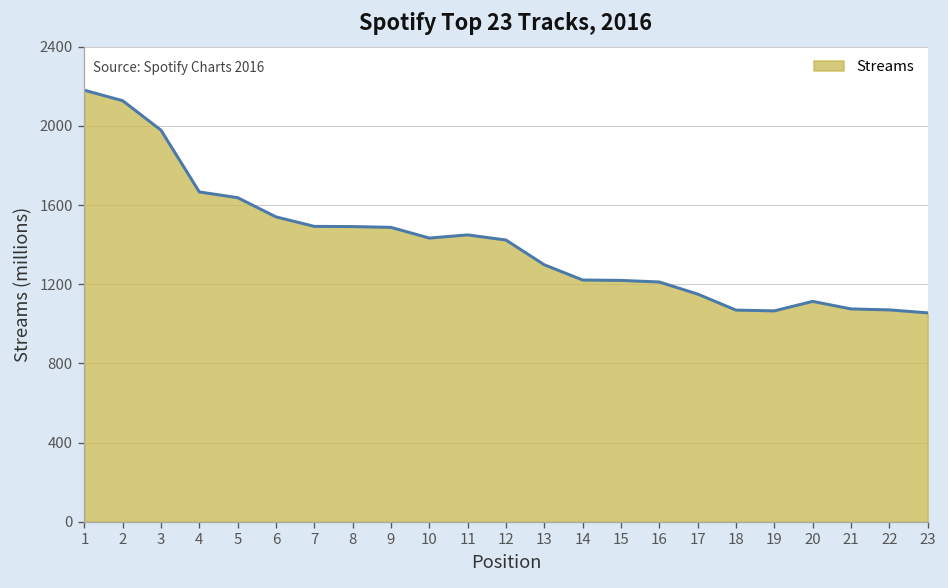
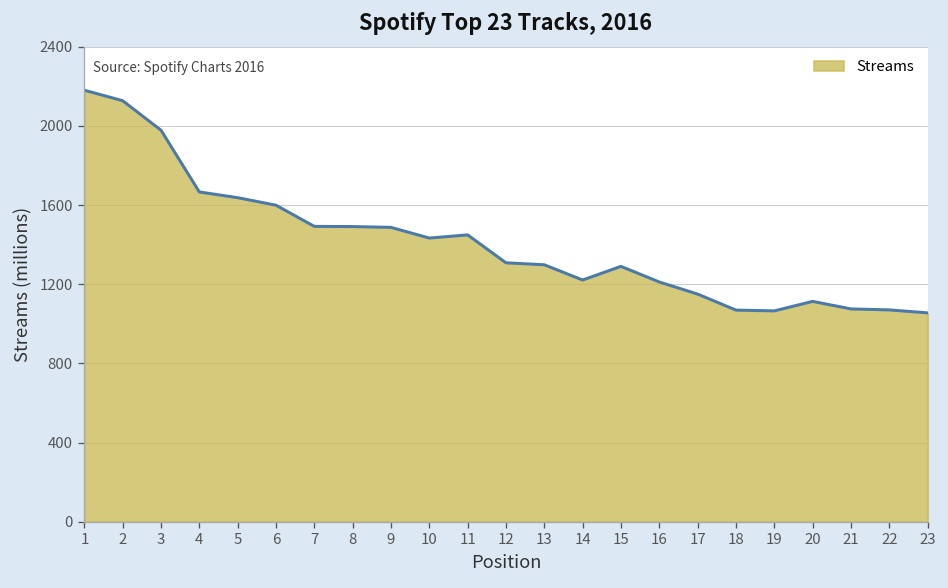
  {
    "2": 2130,
    "3": 1980,
    "4": 1670,
    "5": 1640,
-   "6": 1540,
+   "6": 1600,
    "7": 1490,
    "8": 1490,
    "9": 1490,
    "10": 1430,
    "11": 1450,
-   "12": 1420,
+   "12": 1310,
    "13": 1300,
    "14": 1220,
-   "15": 1220,
+   "15": 1290,
    "16": 1210,
    "17": 1150,
    "18": 1070,
    "19": 1070,
    "20": 1110,
    "21": 1080,
    "22": 1070,
    "23": 1060
  }
